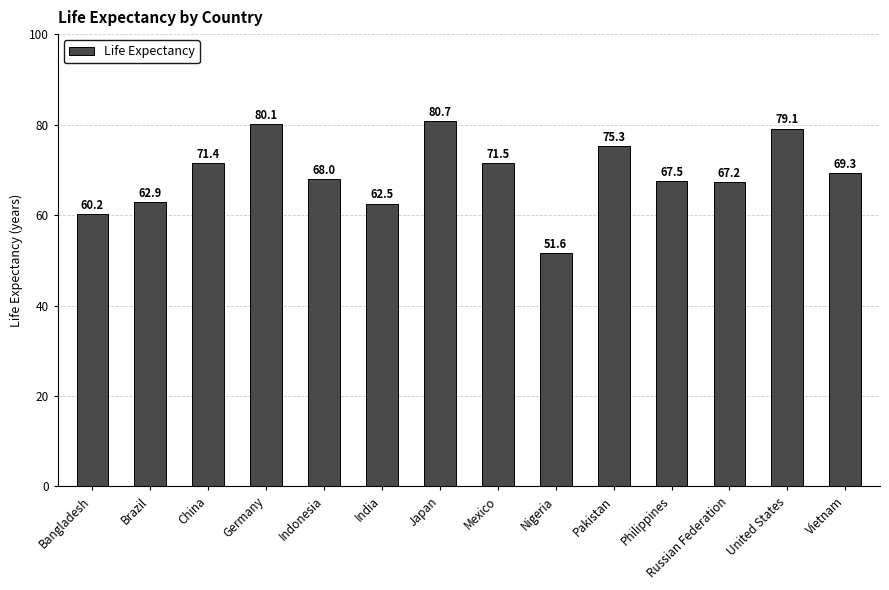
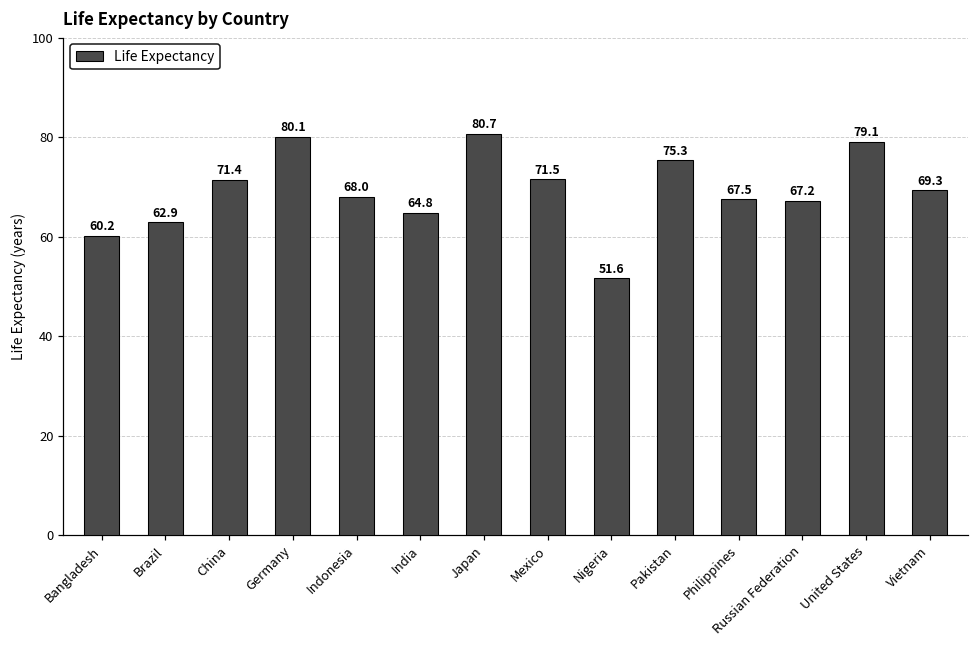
  {
    "Bangladesh": 60.2,
    "Brazil": 62.9,
    "China": 71.4,
    "Germany": 80.1,
    "Indonesia": 68.0,
-   "India": 62.5,
+   "India": 64.8,
    "Japan": 80.7,
    "Mexico": 71.5,
    "Nigeria": 51.6,
    "Pakistan": 75.3,
    "Philippines": 67.5,
    "Russian Federation": 67.2,
    "United States": 79.1,
    "Vietnam": 69.3
  }
